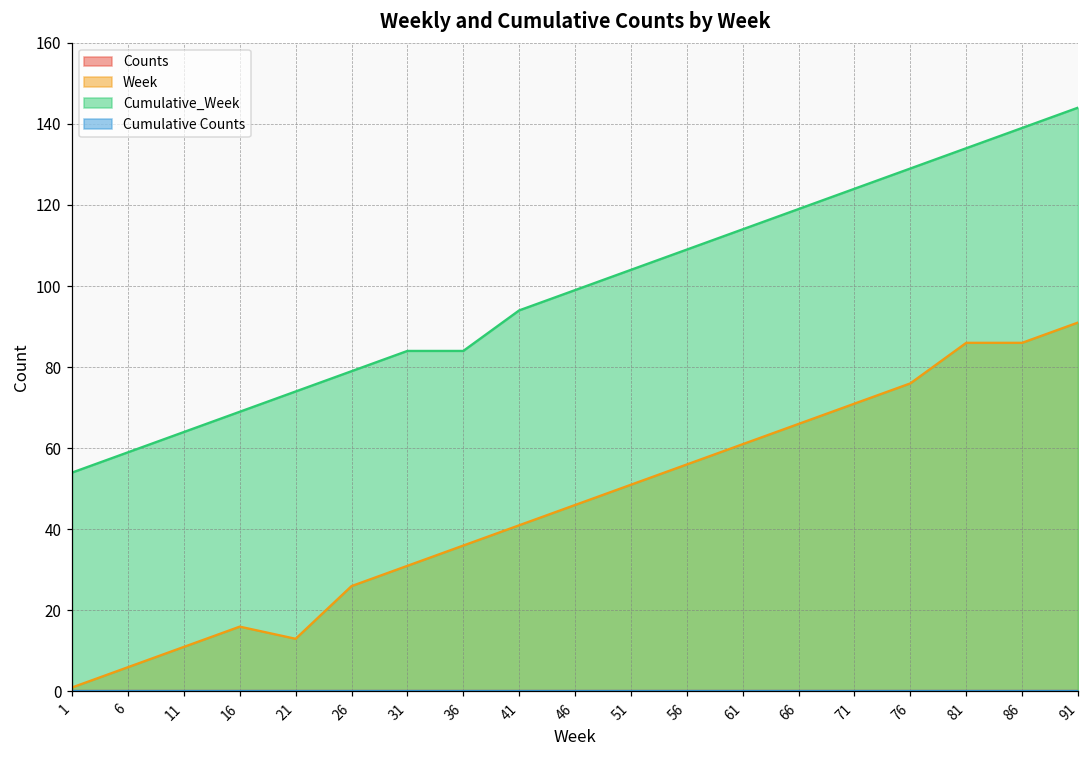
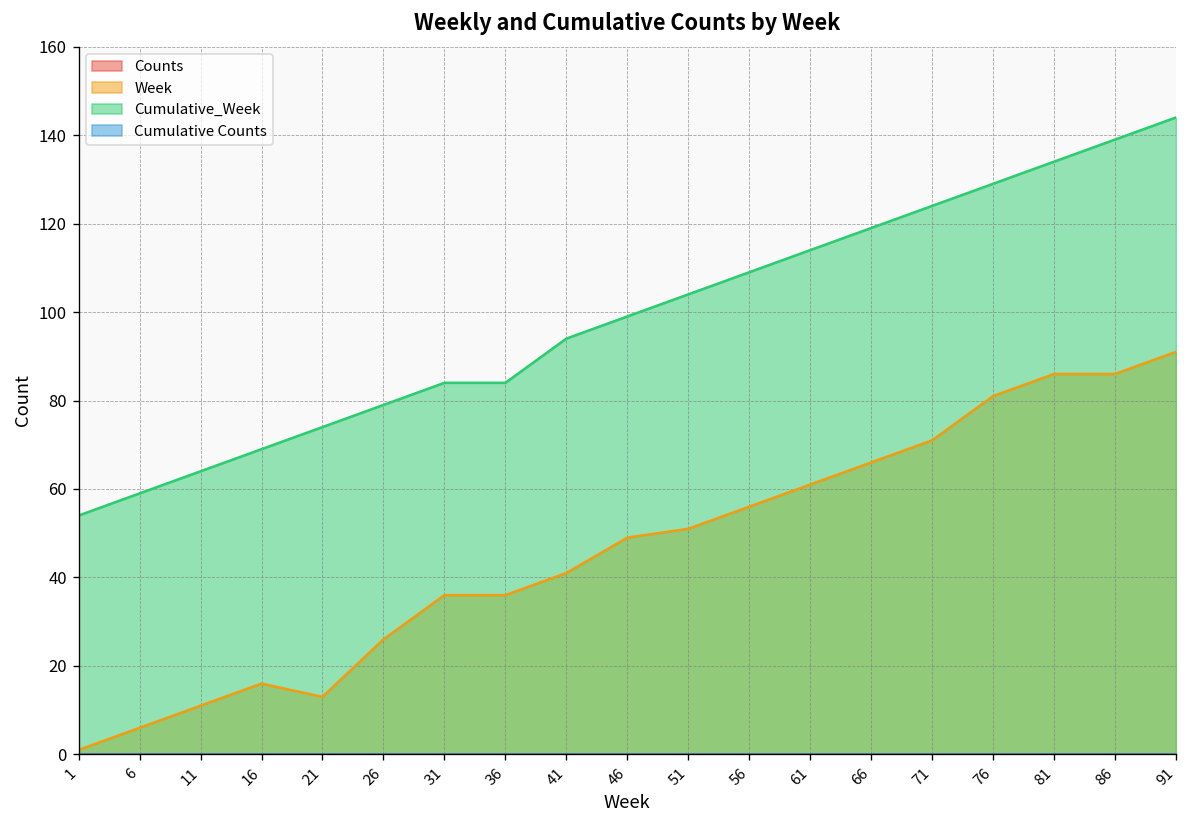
  {
    "Cumulative Counts": {
      "1": 0,
      "6": 0,
      "11": 0,
      "16": 0,
      "21": 0,
      "26": 0,
      "31": 0,
      "36": 0,
      "41": 0,
      "46": 0,
      "51": 0,
      "56": 0,
      "61": 0,
      "66": 0,
      "71": 0,
      "76": 0,
      "81": 0,
      "86": 0,
      "91": 0
    },
    "Week": {
      "1": 1,
      "6": 6,
      "11": 11,
      "16": 16,
      "21": 13,
      "26": 26,
-     "31": 31,
+     "31": 36,
      "36": 36,
      "41": 41,
-     "46": 46,
+     "46": 49,
      "51": 51,
      "56": 56,
      "61": 61,
      "66": 66,
      "71": 71,
-     "76": 76,
+     "76": 81,
      "81": 86,
      "86": 86,
      "91": 91
    },
    "Cumulative_Week": {
      "1": 54,
      "6": 59,
      "11": 64,
      "16": 69,
      "21": 74,
      "26": 79,
      "31": 84,
      "36": 84,
      "41": 94,
      "46": 99,
      "51": 104,
      "56": 109,
      "61": 114,
      "66": 119,
      "71": 124,
      "76": 129,
      "81": 134,
      "86": 139,
      "91": 144
    }
  }
